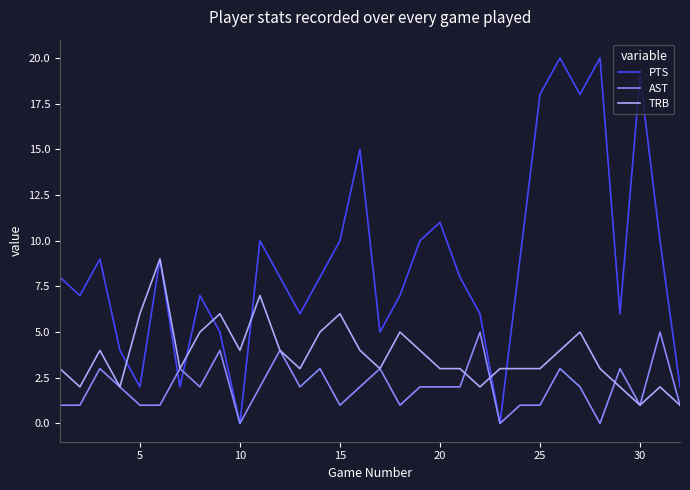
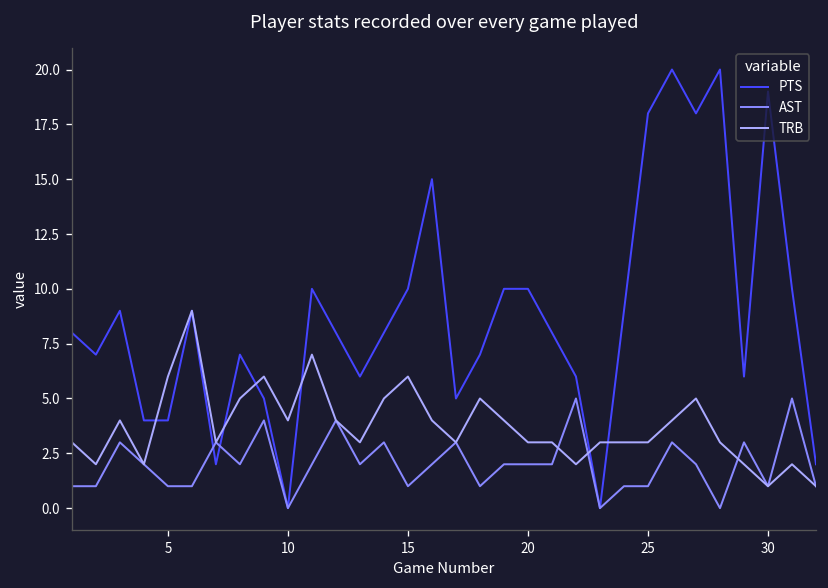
  {
    "PTS": {
-     "5": 2,
+     "5": 4,
      "15": 10,
-     "20": 11,
+     "20": 10,
      "25": 18
    }
  }
